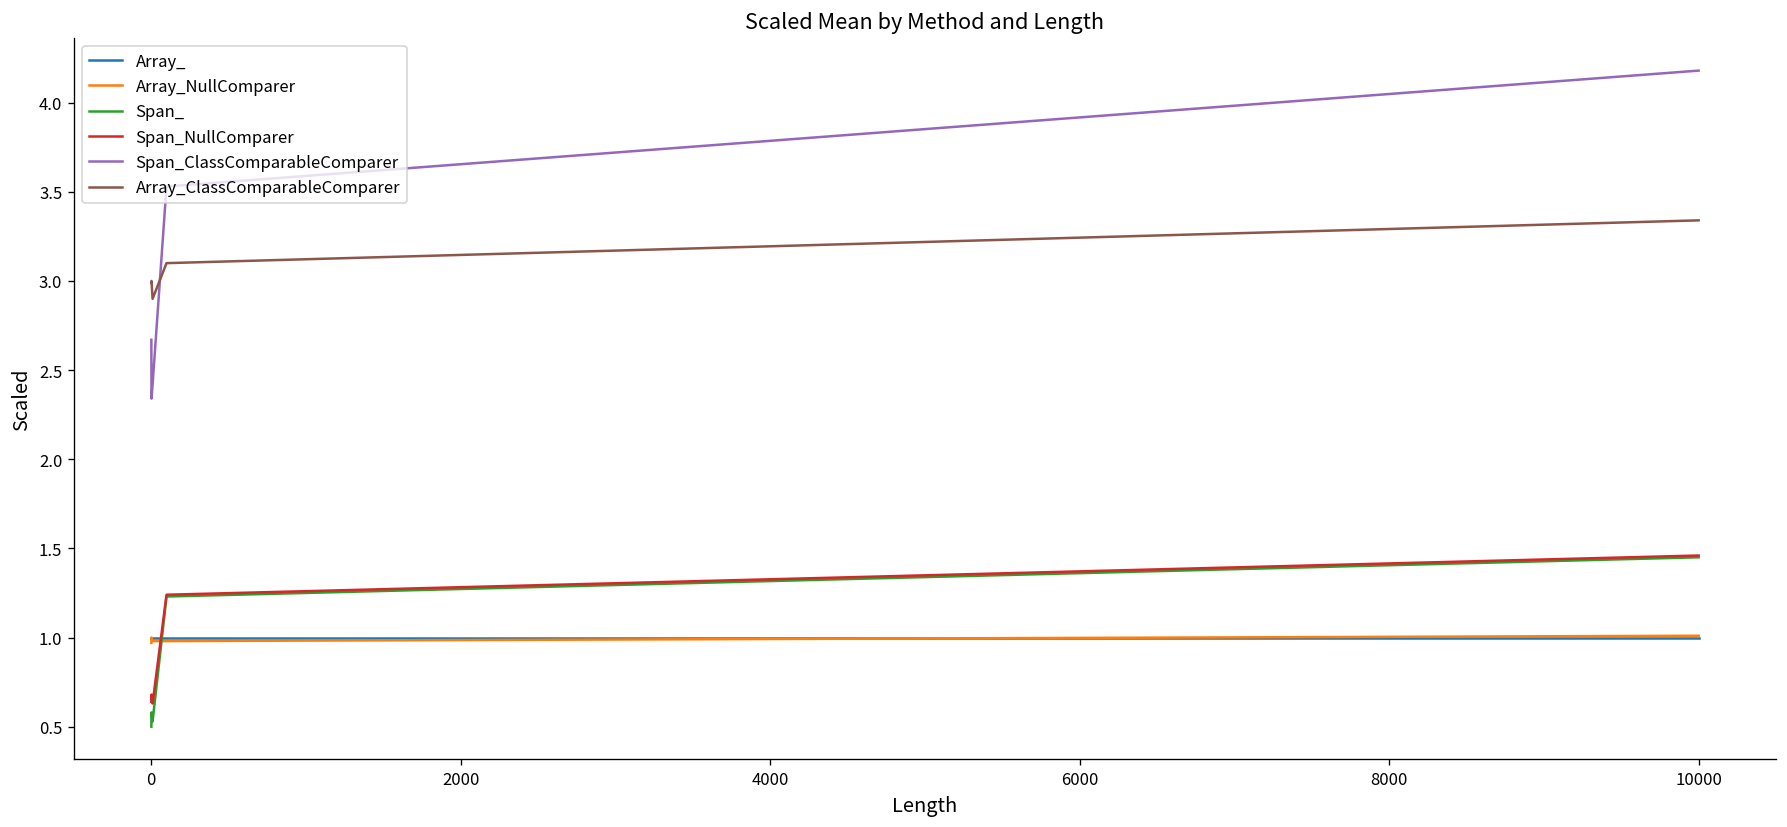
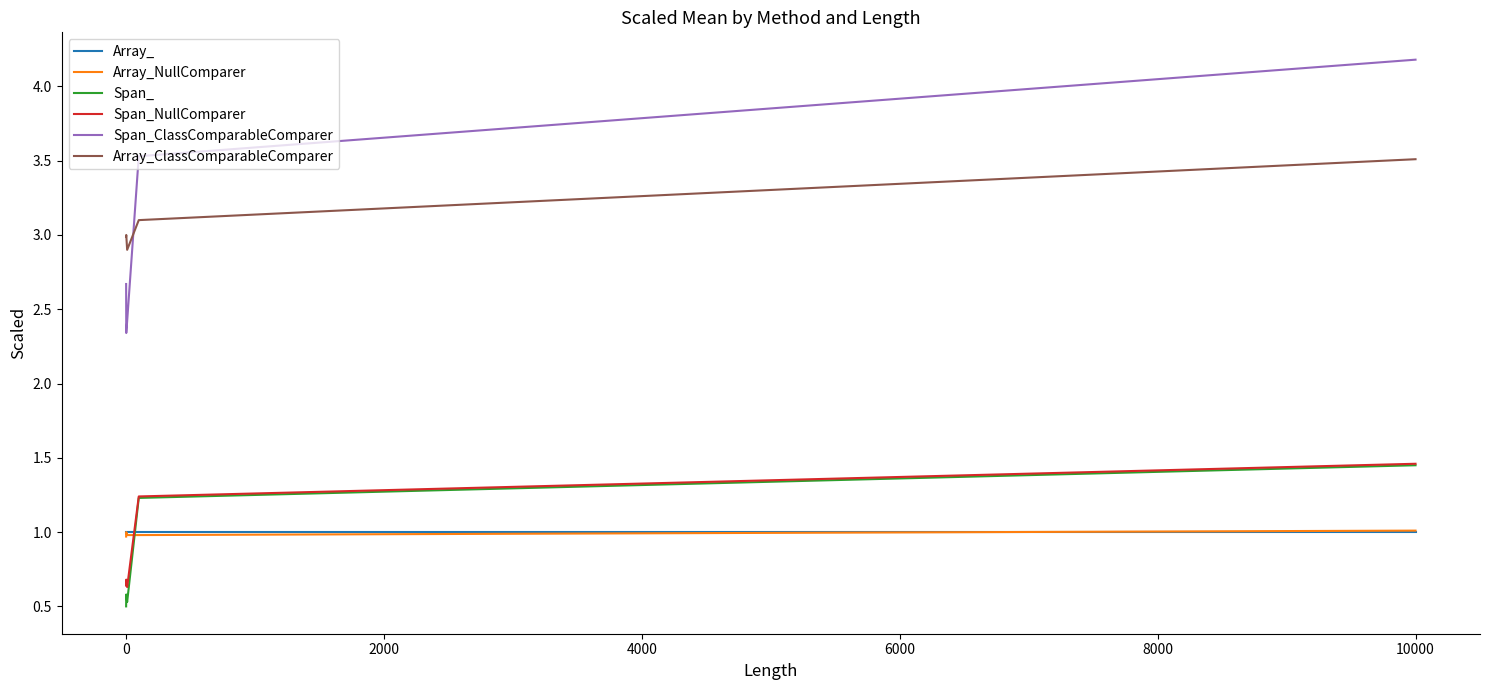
  {
    "Span_ClassComparableComparer": {
      "10000": 4.18
    },
    "Array_ClassComparableComparer": {
-     "10000": 3.34
+     "10000": 3.51
    }
  }
